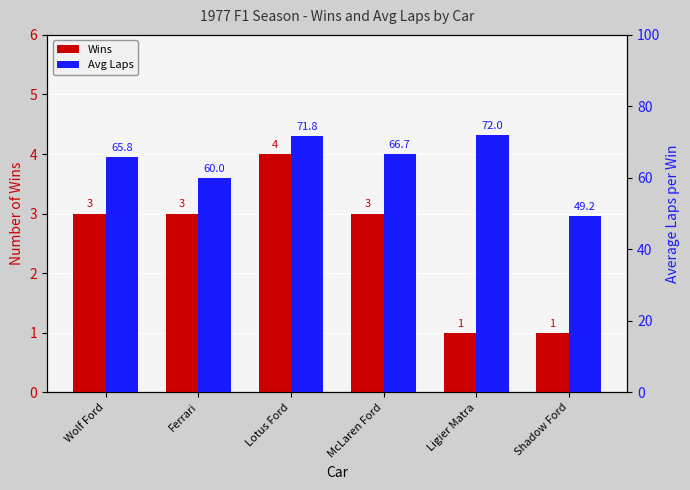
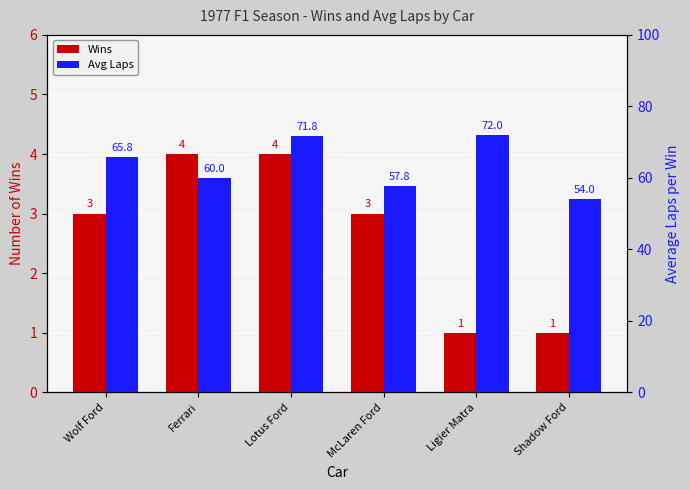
  {
    "Wins": {
      "Wolf Ford": 3,
-     "Ferrari": 3,
+     "Ferrari": 4,
      "Lotus Ford": 4,
      "McLaren Ford": 3,
      "Ligier Matra": 1,
      "Shadow Ford": 1
    },
    "Avg Laps": {
      "Wolf Ford": 65.8,
      "Ferrari": 60.0,
      "Lotus Ford": 71.8,
-     "McLaren Ford": 66.7,
+     "McLaren Ford": 57.8,
      "Ligier Matra": 72.0,
-     "Shadow Ford": 49.2
+     "Shadow Ford": 54.0
    }
  }
